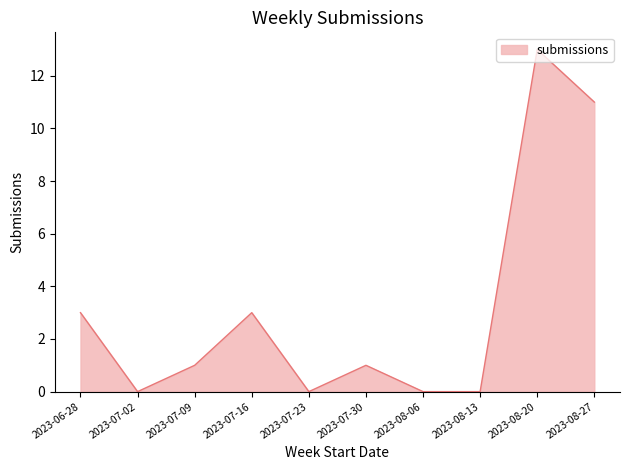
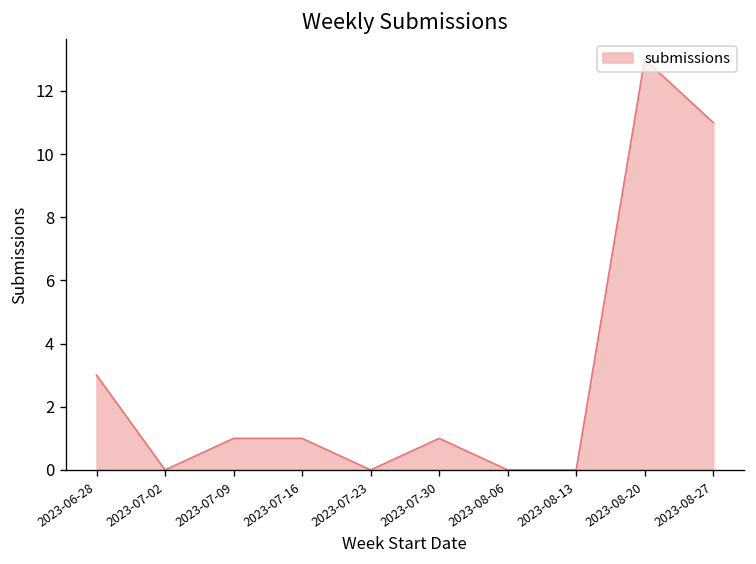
  {
    "2023-06-28": 3,
    "2023-07-02": 0,
    "2023-07-09": 1,
-   "2023-07-16": 3,
+   "2023-07-16": 1,
    "2023-07-23": 0,
    "2023-07-30": 1,
    "2023-08-06": 0,
    "2023-08-13": 0,
    "2023-08-27": 11
  }
